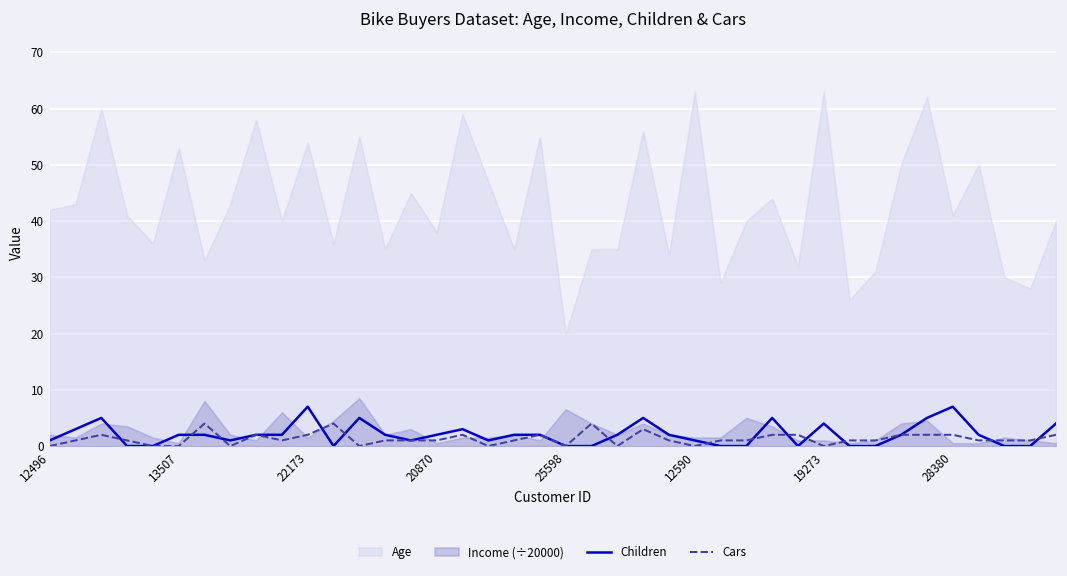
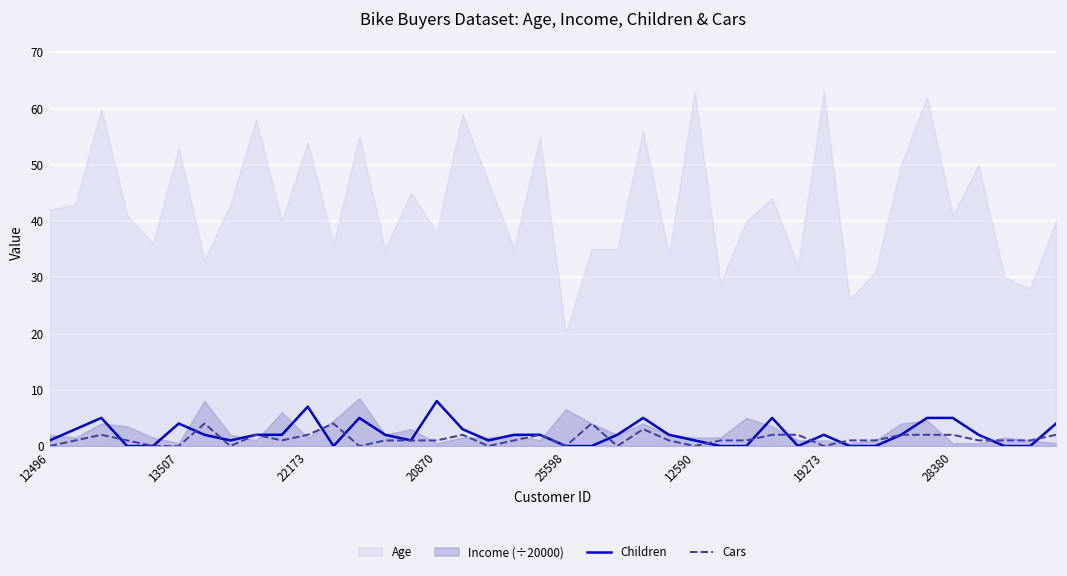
  {
    "Children": {
      "12496": 1,
-     "13507": 2,
+     "13507": 4,
      "22173": 7,
-     "20870": 2,
-     "19273": 4,
-     "28380": 7
+     "20870": 8,
+     "19273": 2,
+     "28380": 5
    },
    "Age": {
      "12496": 42,
      "13507": 53,
      "22173": 54,
      "20870": 38,
      "25598": 20,
      "12590": 63,
      "19273": 63,
      "28380": 41
    },
    "Cars": {
      "12496": 0,
      "12590": 0,
      "19273": 0,
      "28380": 2
    },
    "Income (÷20000)": {
      "12496": 2,
      "25598": 7,
      "19273": 1
    }
  }
